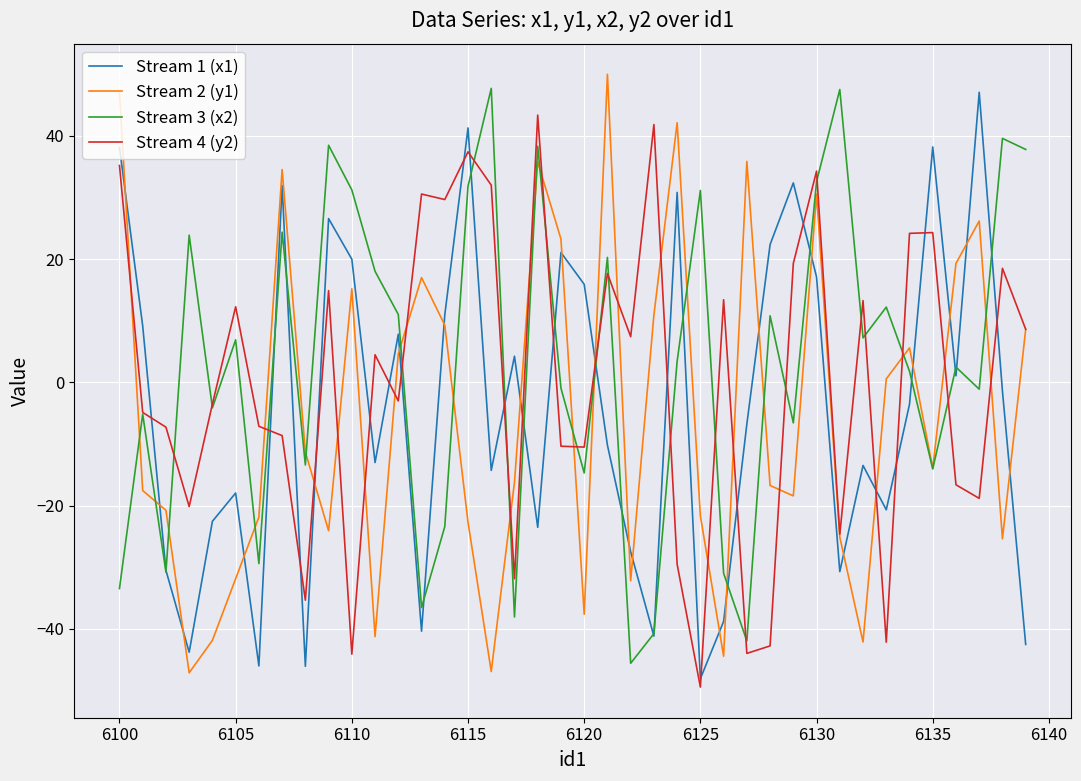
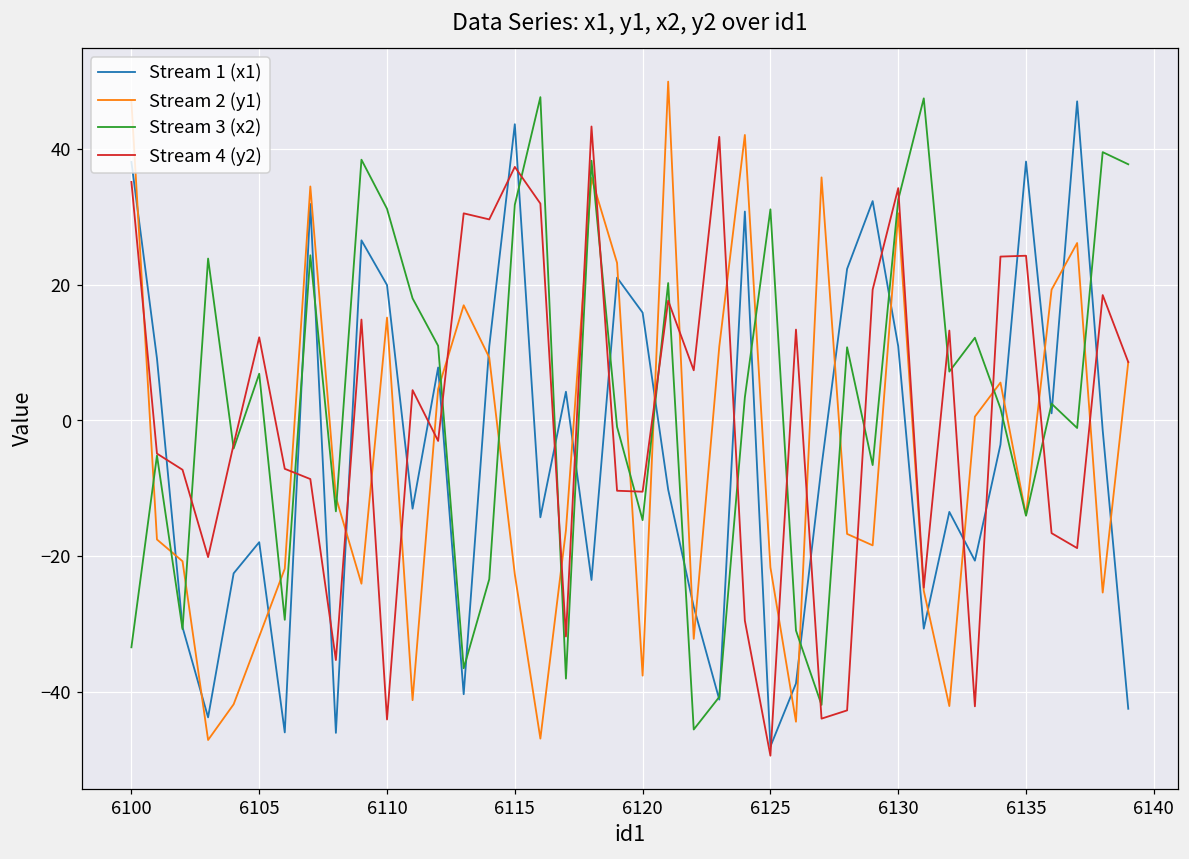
  {
    "Stream 1 (x1)": {
      "6105": -18,
      "6110": 20,
-     "6115": 41,
+     "6115": 44,
      "6120": 16,
      "6125": -48,
-     "6130": 17,
+     "6130": 11,
      "6135": 38
    },
    "Stream 2 (y1)": {
      "6105": -32,
      "6110": 15,
      "6115": -23,
      "6120": -38,
      "6125": -22,
      "6130": 31
    },
    "Stream 3 (x2)": {
      "6100": -33,
      "6105": 7,
      "6110": 31,
      "6115": 32,
      "6120": -15,
      "6125": 31,
      "6130": 33
    },
    "Stream 4 (y2)": {
      "6100": 35,
      "6105": 12,
      "6110": -44,
      "6115": 37,
      "6120": -11,
      "6125": -49,
      "6130": 34,
      "6135": 24
    }
  }
